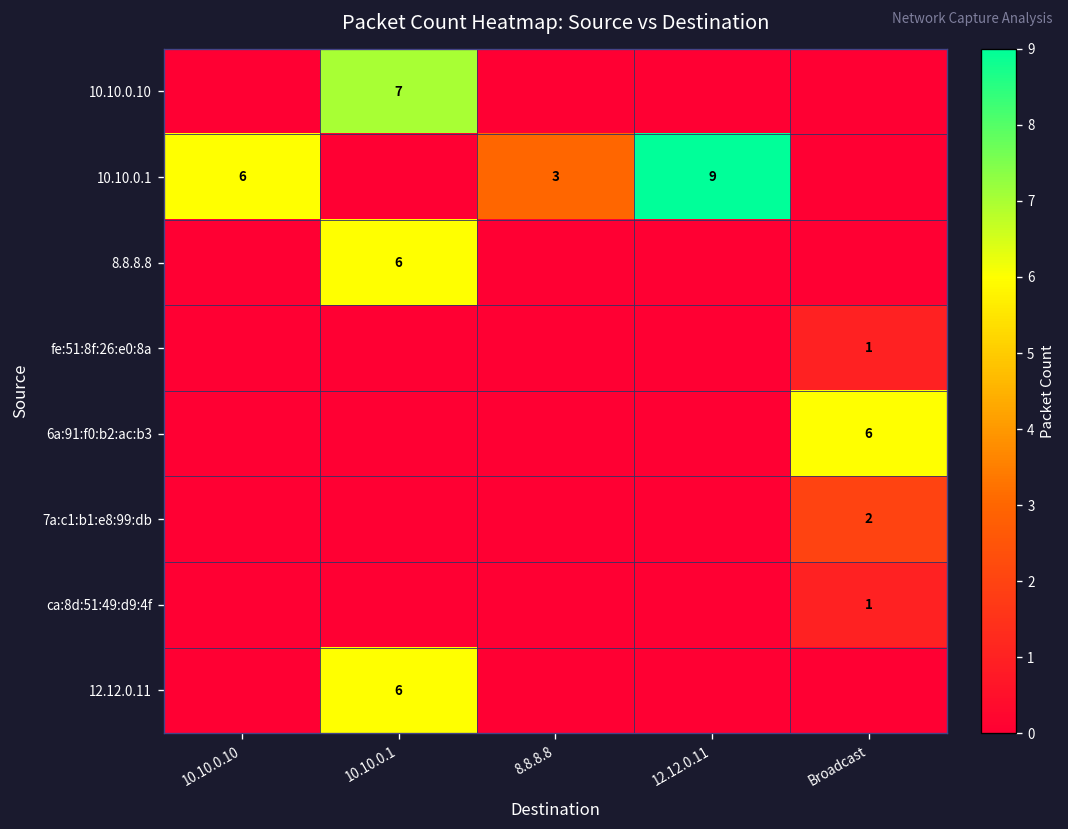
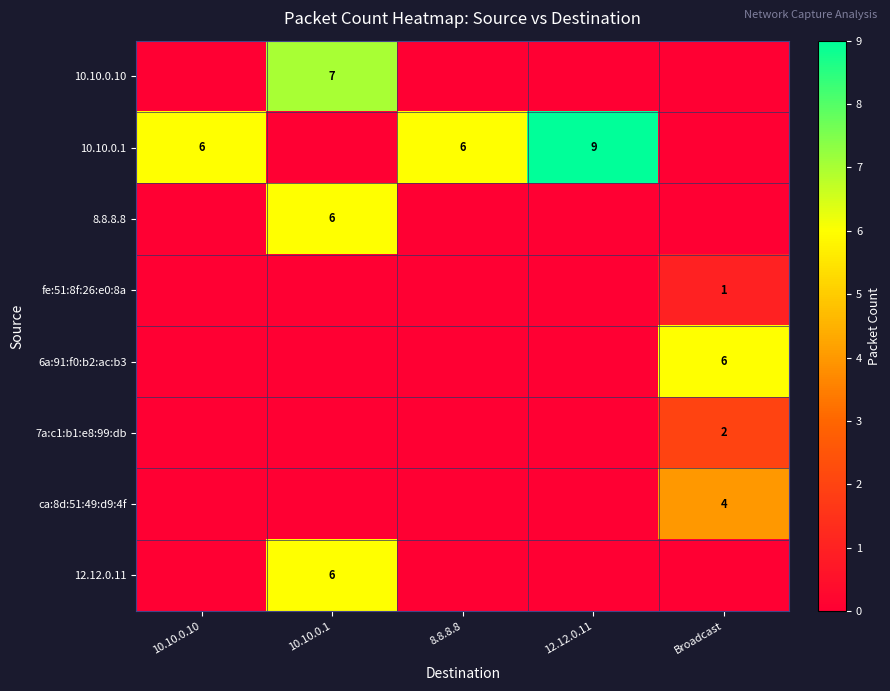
  {
    "10.10.0.10": {
      "10.10.0.1": 7
    },
    "10.10.0.1": {
      "10.10.0.10": 6,
-     "8.8.8.8": 3,
+     "8.8.8.8": 6,
      "12.12.0.11": 9
    },
    "8.8.8.8": {
      "10.10.0.1": 6
    },
    "fe:51:8f:26:e0:8a": {
      "Broadcast": 1
    },
    "6a:91:f0:b2:ac:b3": {
      "Broadcast": 6
    },
    "7a:c1:b1:e8:99:db": {
      "Broadcast": 2
    },
    "ca:8d:51:49:d9:4f": {
-     "Broadcast": 1
+     "Broadcast": 4
    },
    "12.12.0.11": {
      "10.10.0.1": 6
    }
  }
